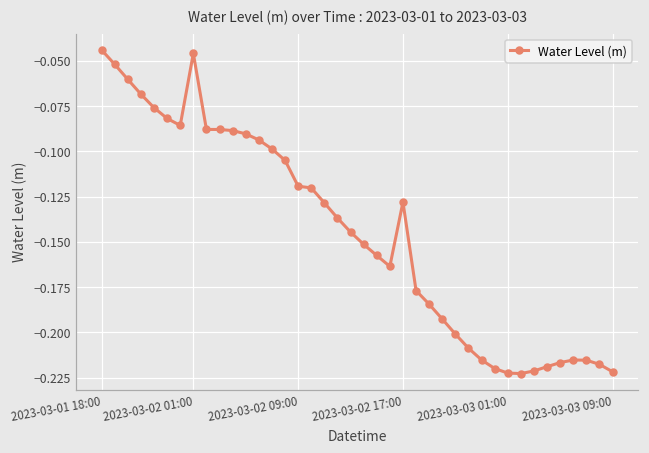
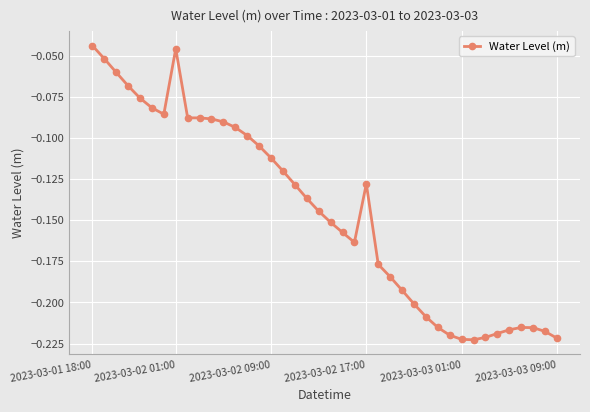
  {
    "2023-03-01 18:00": -0.044,
    "2023-03-02 01:00": -0.046,
-   "2023-03-02 09:00": -0.119,
+   "2023-03-02 09:00": -0.112,
    "2023-03-02 17:00": -0.128,
    "2023-03-03 01:00": -0.222,
    "2023-03-03 09:00": -0.222
  }
